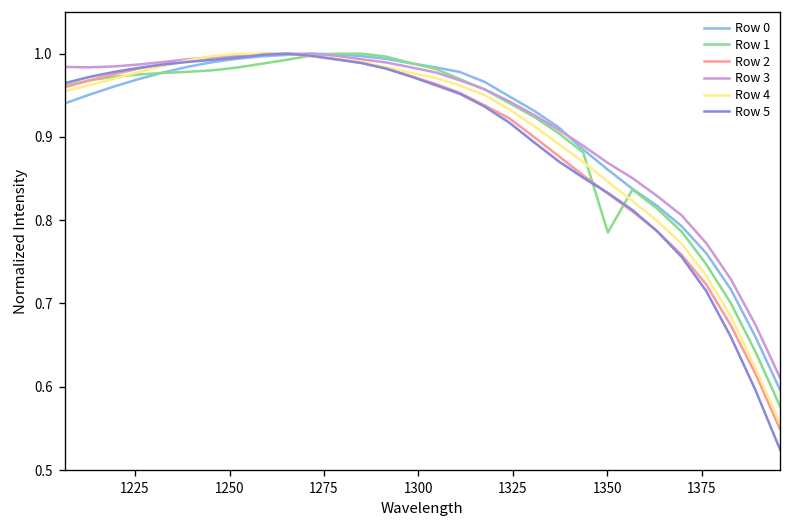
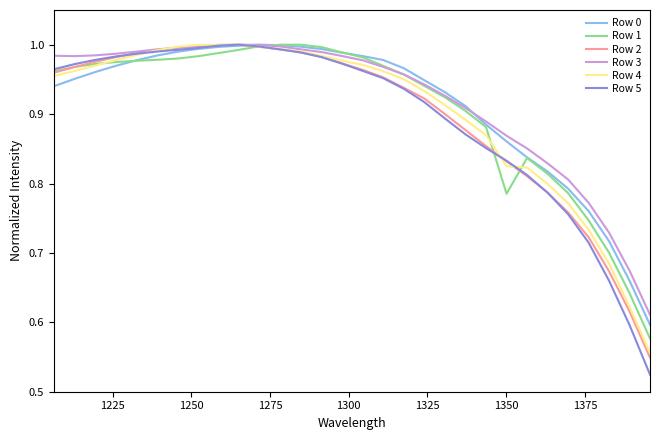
  {
    "Row 1": {
      "1350": 0.79
    },
    "Row 3": {
      "1350": 0.87
    },
    "Row 4": {
-     "1350": 0.85
+     "1350": 0.82
    }
  }
